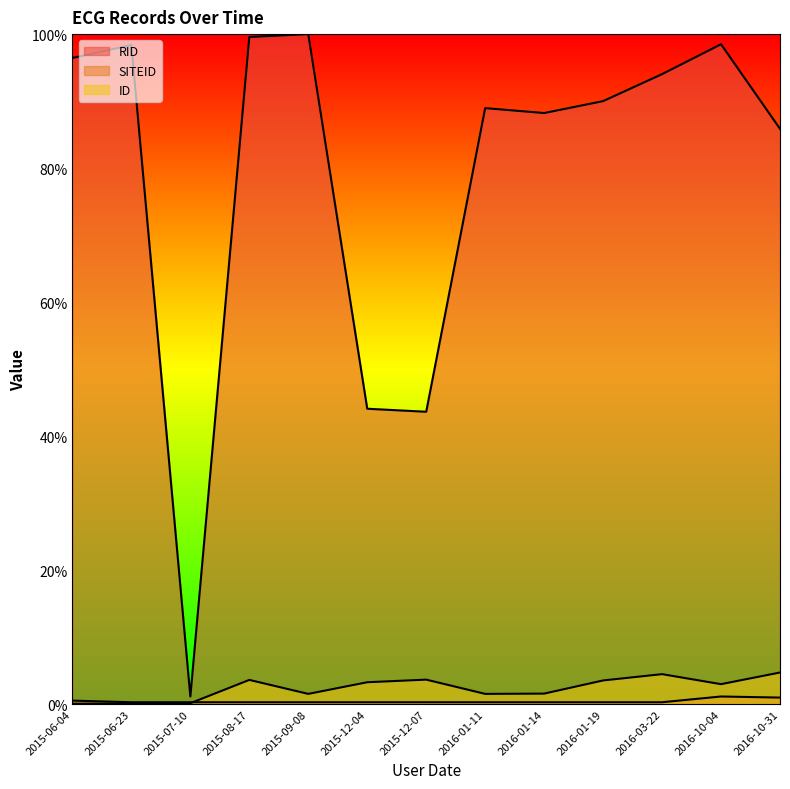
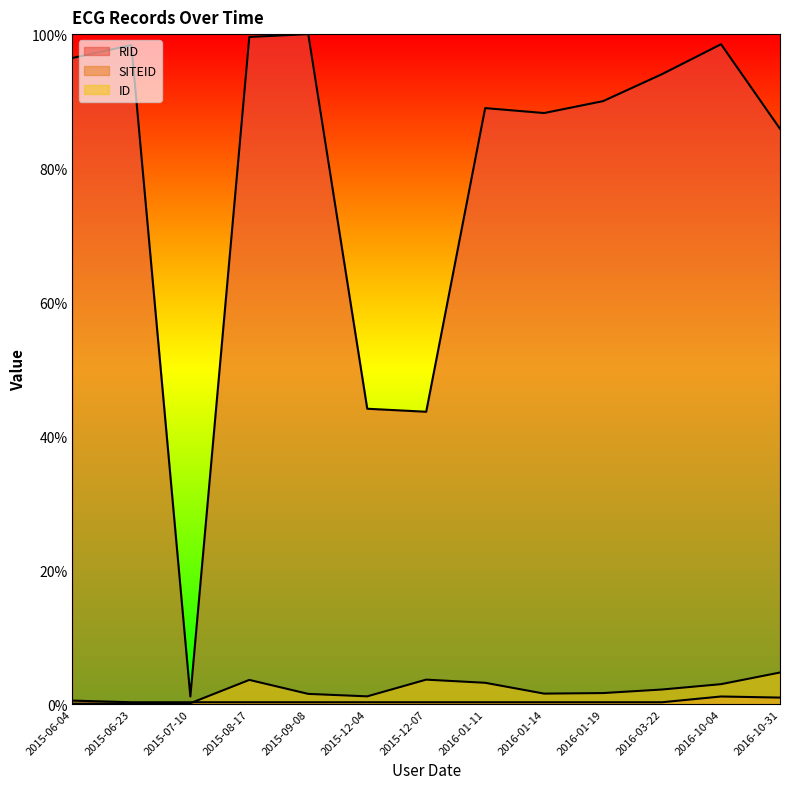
  {
    "ID": {
      "2015-06-04": "0%",
      "2015-08-17": "4%",
      "2015-09-08": "2%",
-     "2015-12-04": "3%",
+     "2015-12-04": "1%",
      "2015-12-07": "4%",
-     "2016-01-11": "2%",
+     "2016-01-11": "3%",
      "2016-01-14": "2%",
-     "2016-01-19": "4%",
-     "2016-03-22": "4%",
+     "2016-01-19": "2%",
+     "2016-03-22": "2%",
      "2016-10-04": "3%",
      "2016-10-31": "5%"
    }
  }
